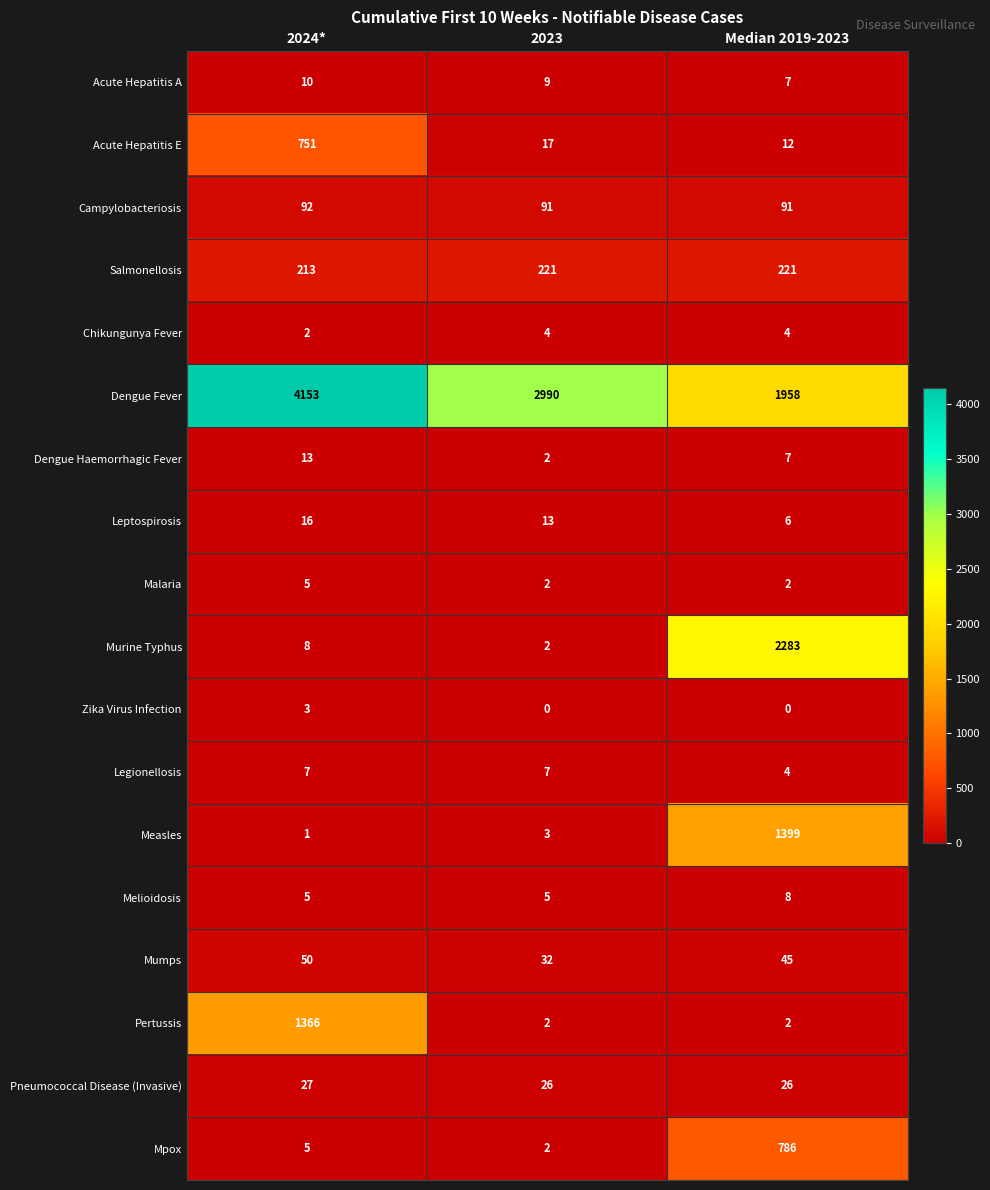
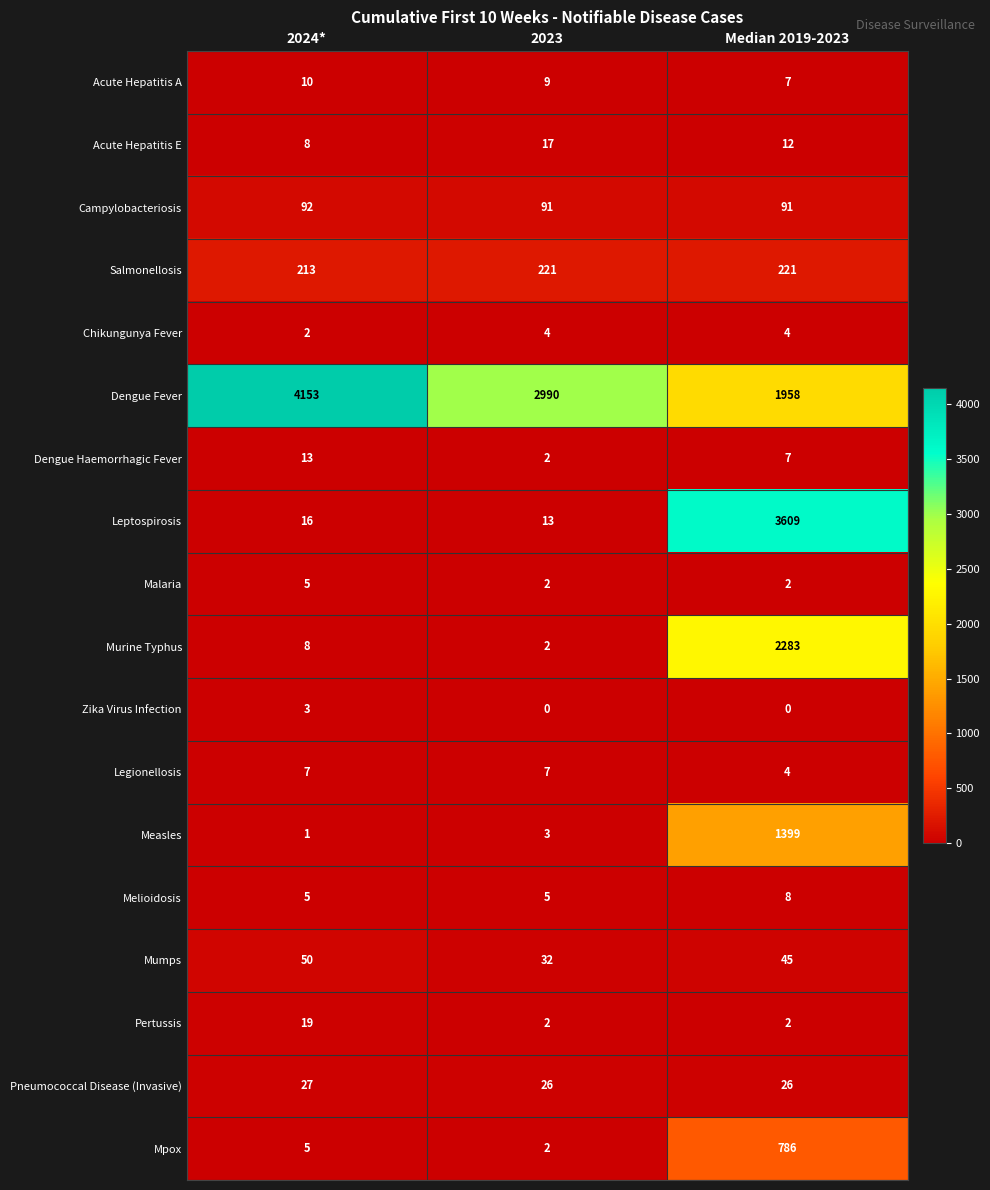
  {
    "Acute Hepatitis A": {
      "2024*": 10,
      "2023": 9,
      "Median 2019-2023": 7
    },
    "Acute Hepatitis E": {
-     "2024*": 751,
+     "2024*": 8,
      "2023": 17,
      "Median 2019-2023": 12
    },
    "Campylobacteriosis": {
      "2024*": 92,
      "2023": 91,
      "Median 2019-2023": 91
    },
    "Salmonellosis": {
      "2024*": 213,
      "2023": 221,
      "Median 2019-2023": 221
    },
    "Chikungunya Fever": {
      "2024*": 2,
      "2023": 4,
      "Median 2019-2023": 4
    },
    "Dengue Fever": {
      "2024*": 4153,
      "2023": 2990,
      "Median 2019-2023": 1958
    },
    "Dengue Haemorrhagic Fever": {
      "2024*": 13,
      "2023": 2,
      "Median 2019-2023": 7
    },
    "Leptospirosis": {
      "2024*": 16,
      "2023": 13,
-     "Median 2019-2023": 6
+     "Median 2019-2023": 3609
    },
    "Malaria": {
      "2024*": 5,
      "2023": 2,
      "Median 2019-2023": 2
    },
    "Murine Typhus": {
      "2024*": 8,
      "2023": 2,
      "Median 2019-2023": 2283
    },
    "Zika Virus Infection": {
      "2024*": 3,
      "2023": 0,
      "Median 2019-2023": 0
    },
    "Legionellosis": {
      "2024*": 7,
      "2023": 7,
      "Median 2019-2023": 4
    },
    "Measles": {
      "2024*": 1,
      "2023": 3,
      "Median 2019-2023": 1399
    },
    "Melioidosis": {
      "2024*": 5,
      "2023": 5,
      "Median 2019-2023": 8
    },
    "Mumps": {
      "2024*": 50,
      "2023": 32,
      "Median 2019-2023": 45
    },
    "Pertussis": {
-     "2024*": 1366,
+     "2024*": 19,
      "2023": 2,
      "Median 2019-2023": 2
    },
    "Pneumococcal Disease (Invasive)": {
      "2024*": 27,
      "2023": 26,
      "Median 2019-2023": 26
    },
    "Mpox": {
      "2024*": 5,
      "2023": 2,
      "Median 2019-2023": 786
    }
  }
